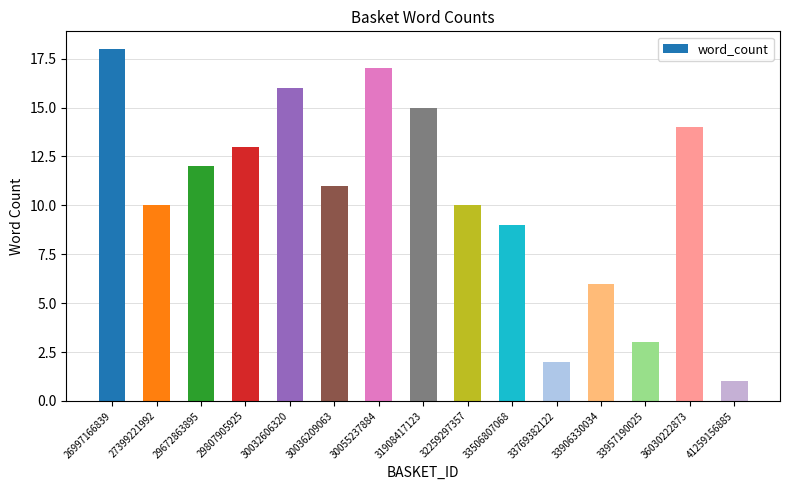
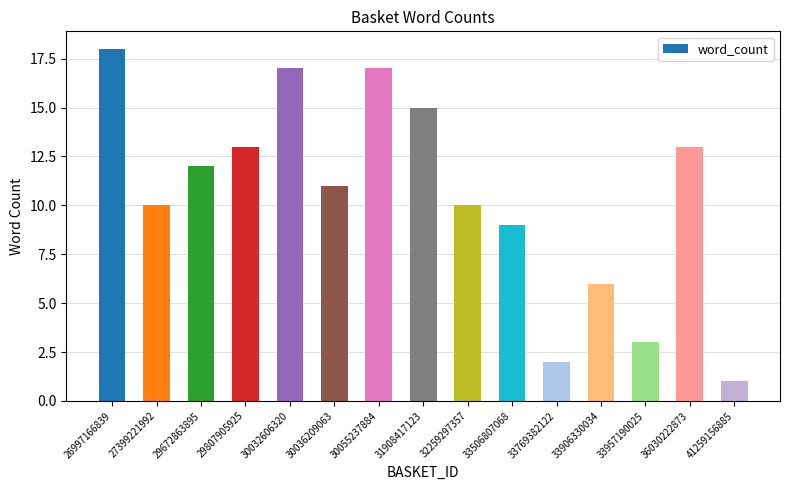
  {
    "26997166839": 18,
    "27399221992": 10,
    "29672863895": 12,
    "29807905925": 13,
-   "30032606320": 16,
+   "30032606320": 17,
    "30036209063": 11,
    "30055237884": 17,
    "31908417123": 15,
    "32259297357": 10,
    "33506807068": 9,
    "33769382122": 2,
    "33906330034": 6,
    "33957190025": 3,
-   "36030222873": 14,
+   "36030222873": 13,
    "41259156885": 1
  }
